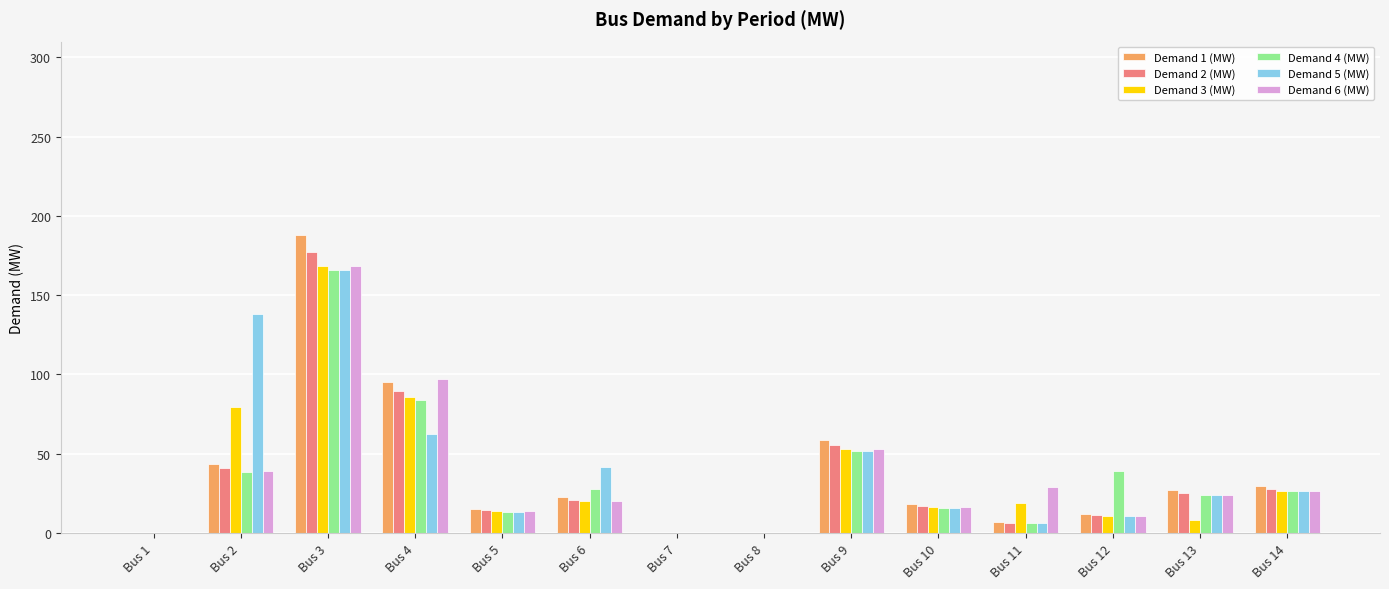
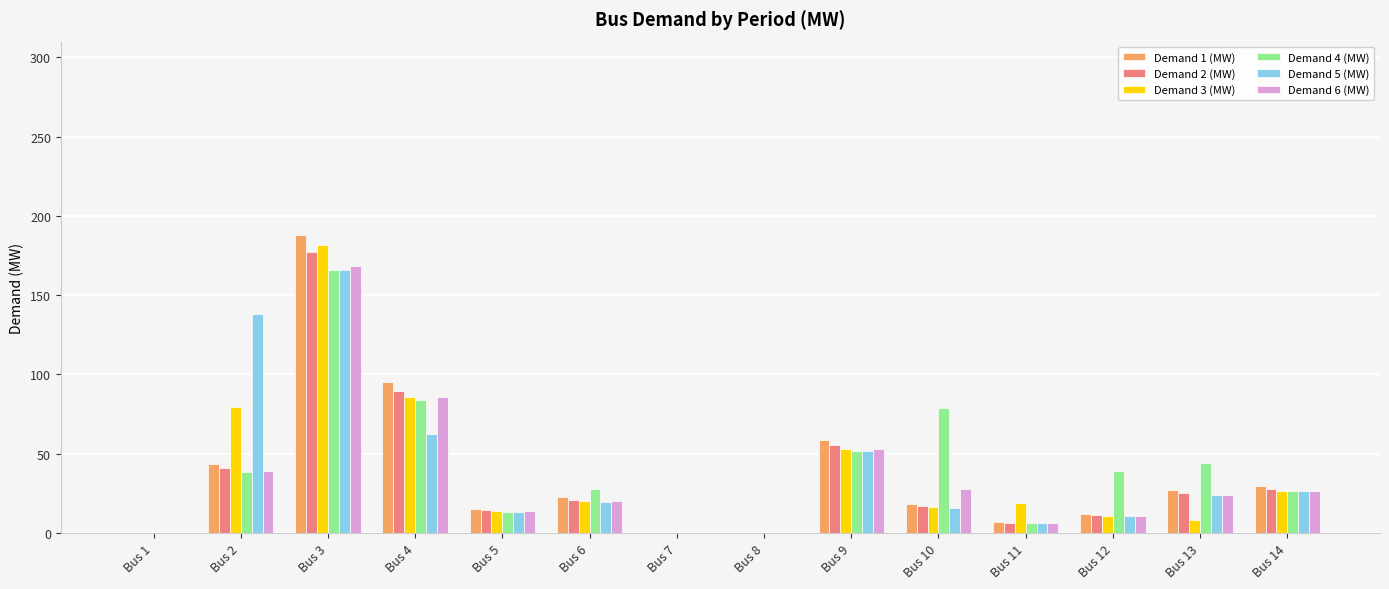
  {
    "Demand 3 (MW)": {
      "Bus 1": 0,
      "Bus 2": 80,
-     "Bus 3": 169,
+     "Bus 3": 182,
      "Bus 4": 86,
      "Bus 5": 14,
      "Bus 6": 20,
      "Bus 7": 0,
      "Bus 8": 0,
      "Bus 9": 53,
      "Bus 10": 16,
      "Bus 11": 19,
      "Bus 12": 11,
      "Bus 13": 8,
      "Bus 14": 27
    },
    "Demand 4 (MW)": {
      "Bus 1": 0,
      "Bus 2": 38,
      "Bus 3": 166,
      "Bus 4": 84,
      "Bus 5": 13,
      "Bus 6": 28,
      "Bus 7": 0,
      "Bus 8": 0,
      "Bus 9": 52,
-     "Bus 10": 16,
+     "Bus 10": 79,
      "Bus 11": 6,
      "Bus 12": 39,
-     "Bus 13": 24,
+     "Bus 13": 44,
      "Bus 14": 26
    },
    "Demand 5 (MW)": {
      "Bus 1": 0,
      "Bus 2": 138,
      "Bus 3": 166,
      "Bus 4": 63,
      "Bus 5": 13,
-     "Bus 6": 42,
+     "Bus 6": 20,
      "Bus 7": 0,
      "Bus 8": 0,
      "Bus 9": 52,
      "Bus 10": 16,
      "Bus 11": 6,
      "Bus 12": 11,
      "Bus 13": 24,
      "Bus 14": 26
    },
    "Demand 6 (MW)": {
      "Bus 1": 0,
      "Bus 2": 39,
      "Bus 3": 169,
-     "Bus 4": 97,
+     "Bus 4": 86,
      "Bus 5": 14,
      "Bus 6": 20,
      "Bus 7": 0,
      "Bus 8": 0,
      "Bus 9": 53,
-     "Bus 10": 16,
-     "Bus 11": 29,
+     "Bus 10": 28,
+     "Bus 11": 6,
      "Bus 12": 11,
      "Bus 13": 24,
      "Bus 14": 27
    }
  }
